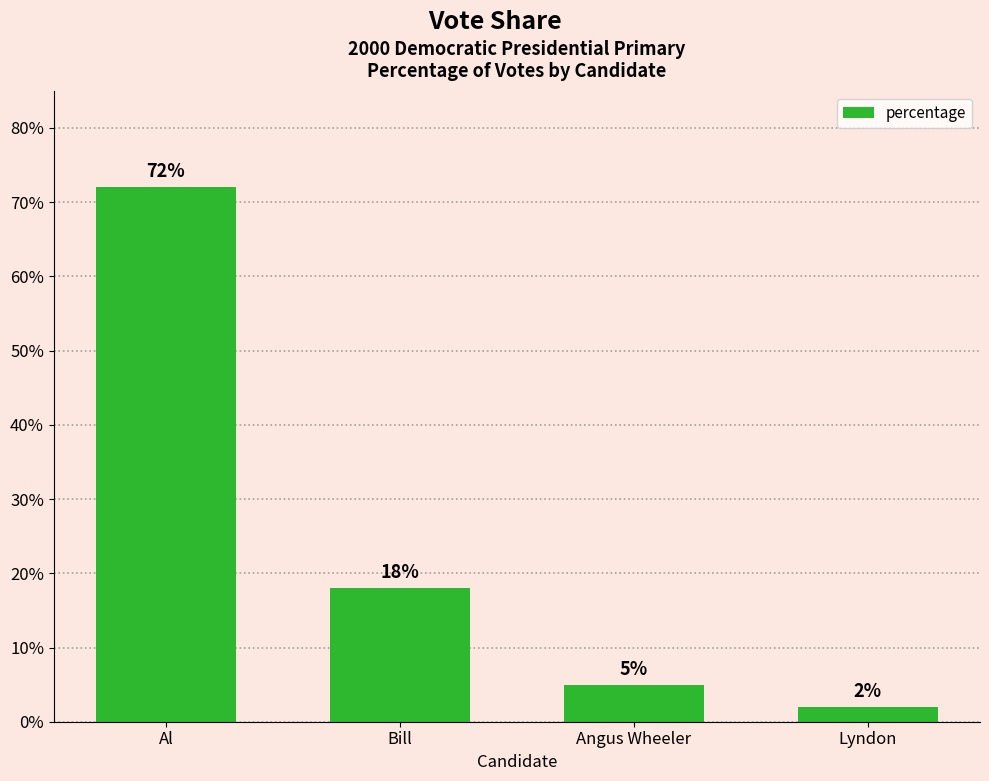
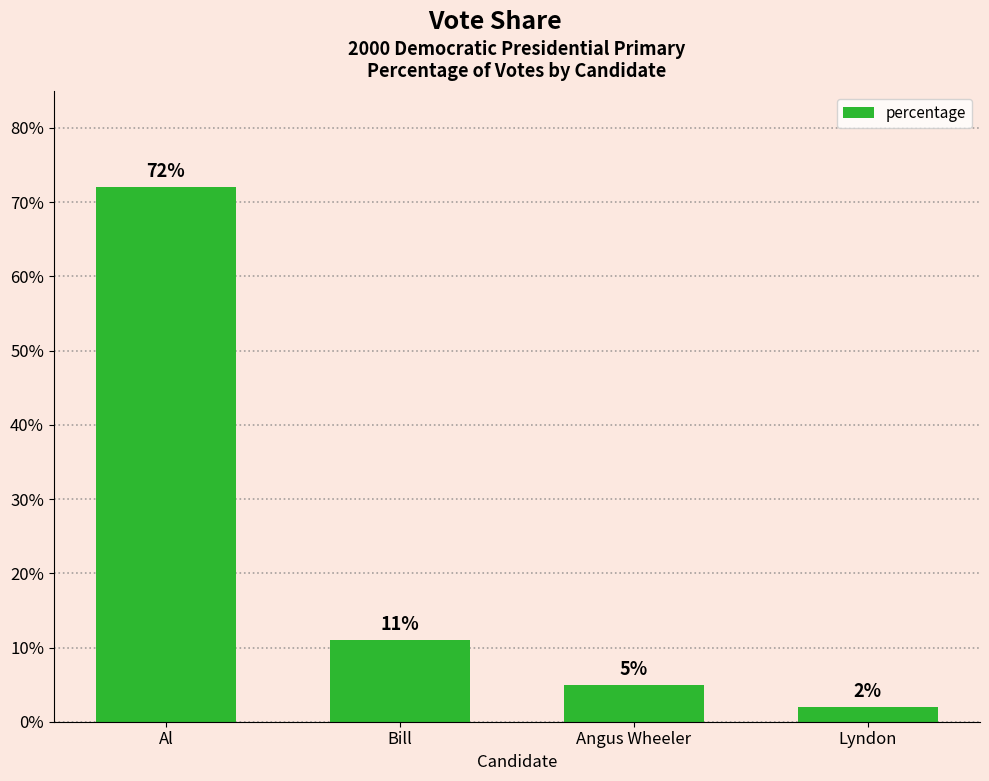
  {
    "Al": "72%",
-   "Bill": "18%",
+   "Bill": "11%",
    "Angus Wheeler": "5%",
    "Lyndon": "2%"
  }
